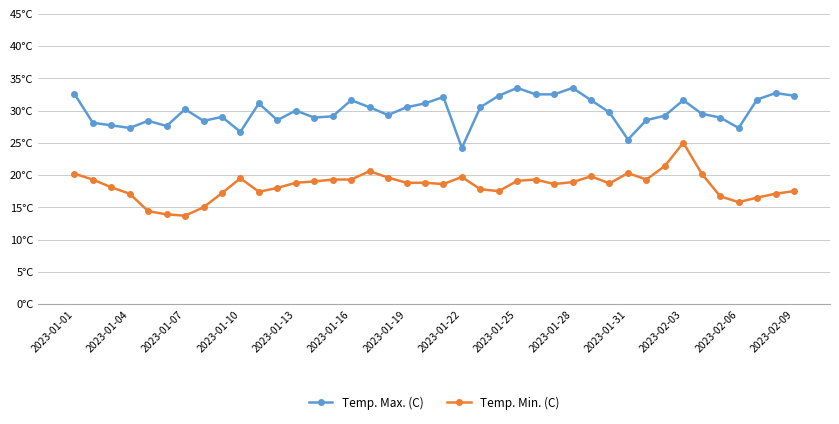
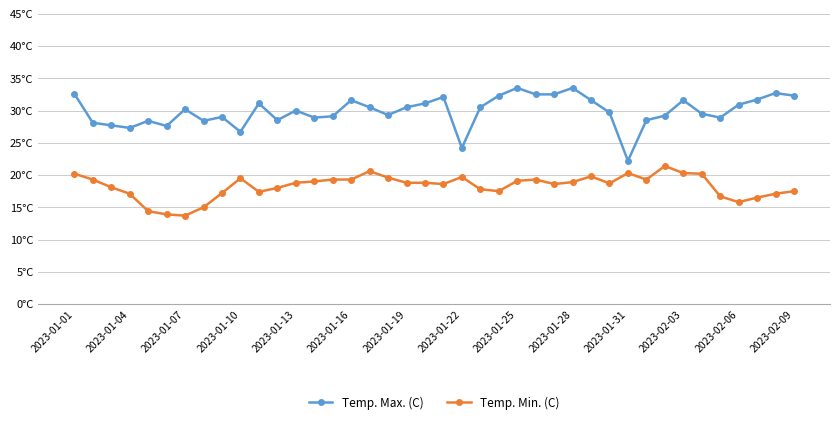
  {
    "Temp. Max. (C)": {
      "2023-01-01": "33°C",
      "2023-01-04": "27°C",
      "2023-01-07": "30°C",
      "2023-01-10": "27°C",
      "2023-01-13": "30°C",
      "2023-01-16": "32°C",
      "2023-01-19": "31°C",
      "2023-01-22": "24°C",
      "2023-01-25": "34°C",
      "2023-01-28": "34°C",
-     "2023-01-31": "26°C",
+     "2023-01-31": "22°C",
      "2023-02-03": "32°C",
-     "2023-02-06": "27°C",
+     "2023-02-06": "31°C",
      "2023-02-09": "32°C"
    },
    "Temp. Min. (C)": {
      "2023-01-01": "20°C",
      "2023-01-04": "17°C",
      "2023-01-07": "14°C",
      "2023-01-10": "20°C",
      "2023-01-13": "19°C",
      "2023-01-16": "19°C",
      "2023-01-19": "19°C",
      "2023-01-22": "20°C",
      "2023-01-25": "19°C",
      "2023-01-28": "19°C",
      "2023-01-31": "20°C",
-     "2023-02-03": "25°C",
+     "2023-02-03": "20°C",
      "2023-02-06": "16°C",
      "2023-02-09": "18°C"
    }
  }
